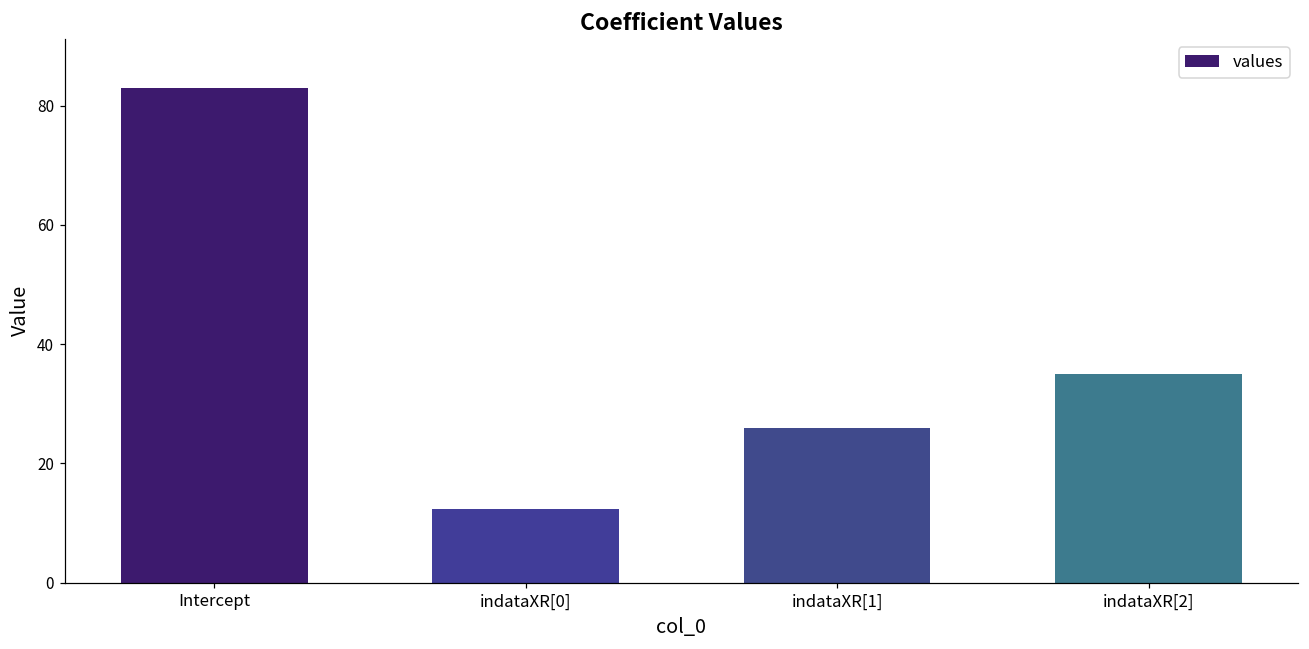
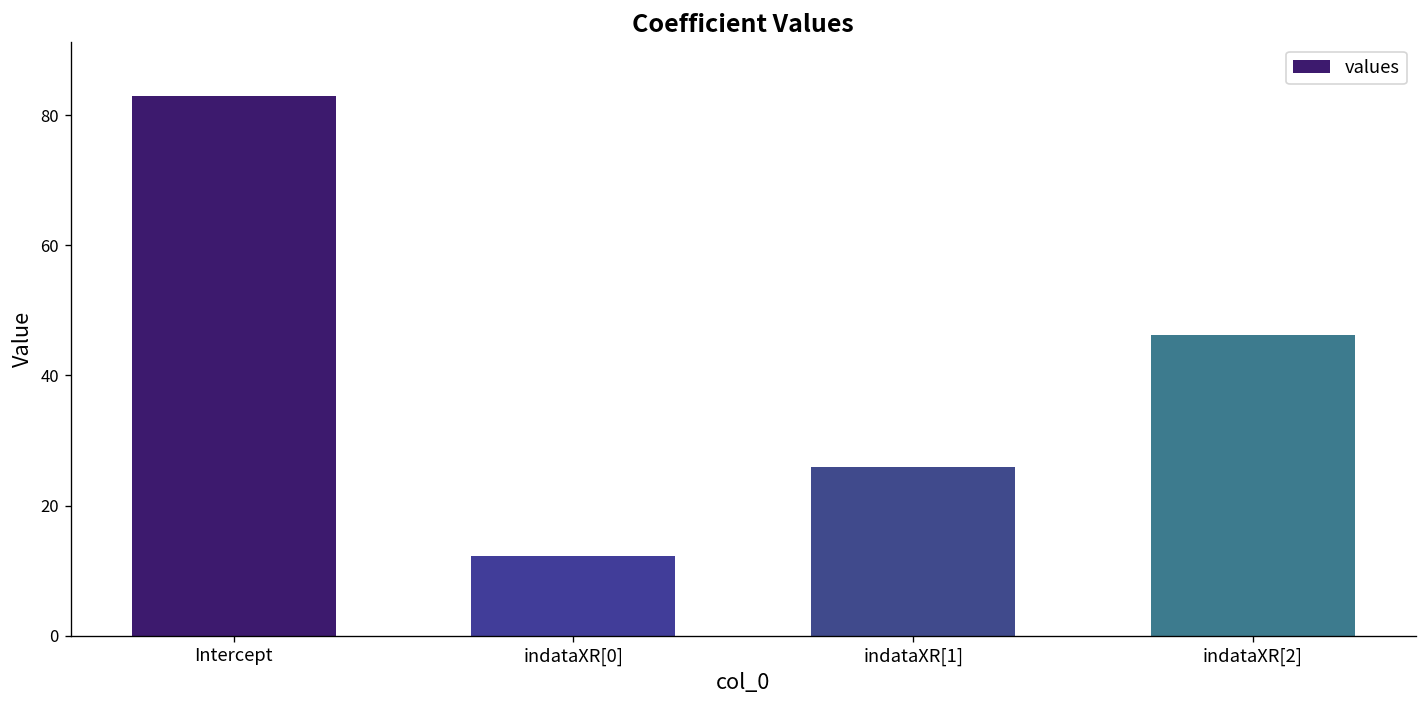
  {
    "Intercept": 83,
    "indataXR[0]": 12,
    "indataXR[1]": 26,
-   "indataXR[2]": 35
+   "indataXR[2]": 46
  }
